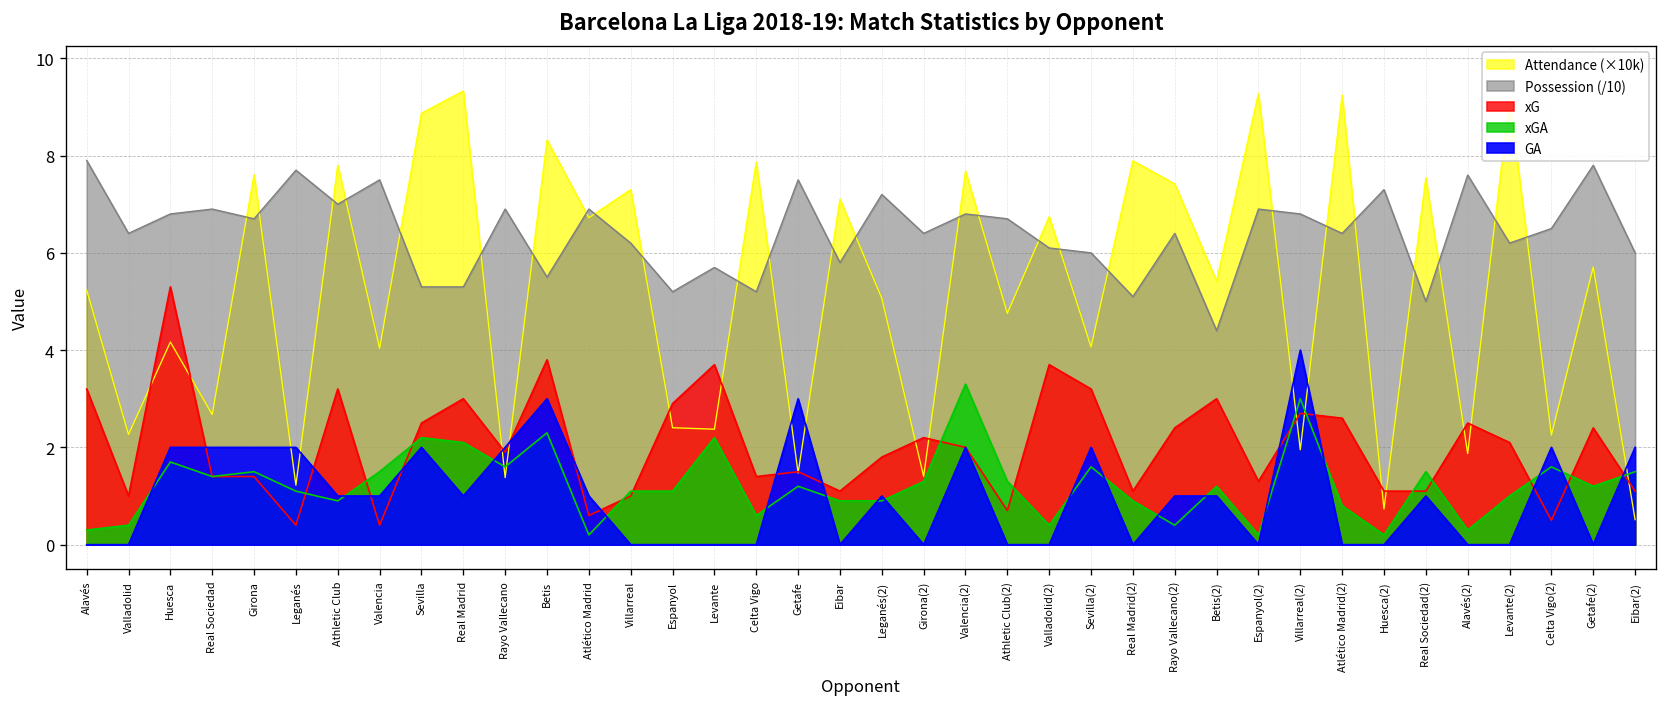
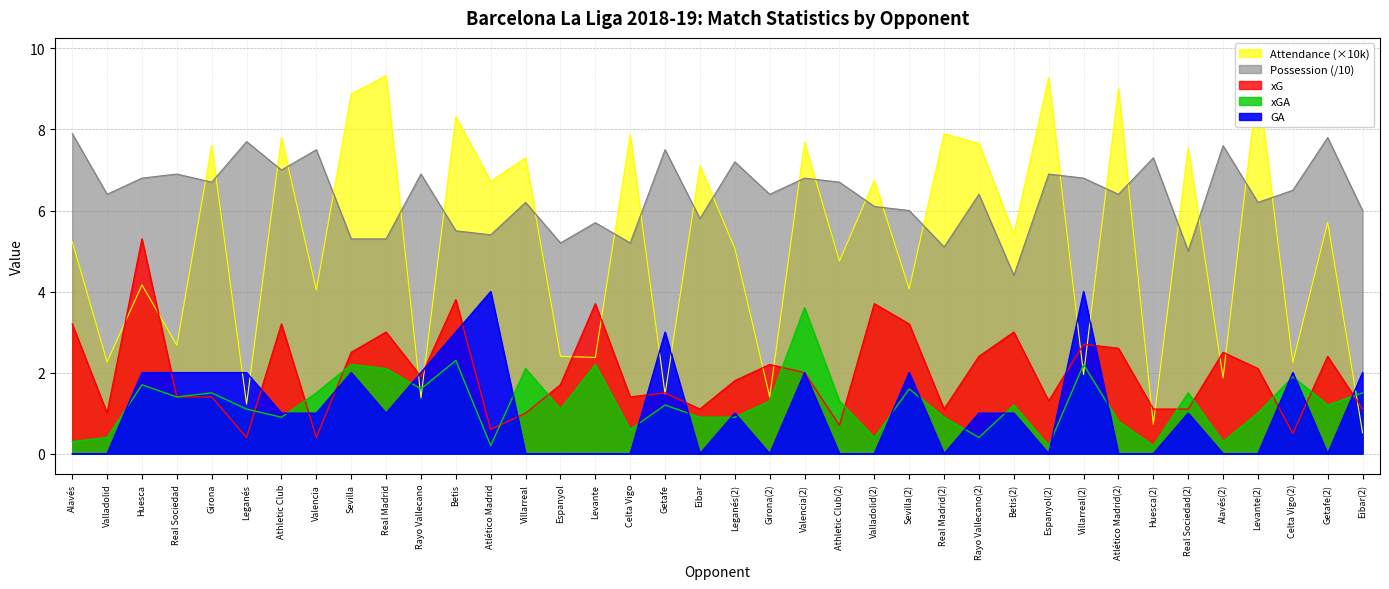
  {
    "Attendance (×10k)": {
      "Alavés": 5.2,
      "Valladolid": 2.3,
      "Huesca": 4.2,
      "Real Sociedad": 2.7,
      "Girona": 7.6,
      "Leganés": 1.2,
      "Athletic Club": 7.8,
      "Valencia": 4.0,
      "Sevilla": 8.9,
      "Real Madrid": 9.3,
      "Rayo Vallecano": 1.4,
      "Betis": 8.3,
      "Atlético Madrid": 6.7,
      "Villarreal": 7.3,
      "Espanyol": 2.4,
      "Levante": 2.4,
      "Celta Vigo": 7.9,
      "Eibar": 7.1,
      "Leganés(2)": 5.1,
      "Girona(2)": 1.4,
      "Valencia(2)": 7.7,
      "Athletic Club(2)": 4.8,
      "Valladolid(2)": 6.7,
      "Sevilla(2)": 4.1,
      "Real Madrid(2)": 7.9,
-     "Rayo Vallecano(2)": 7.4,
+     "Rayo Vallecano(2)": 7.7,
      "Betis(2)": 5.4,
      "Espanyol(2)": 9.3,
      "Villarreal(2)": 2.0,
-     "Atlético Madrid(2)": 9.2,
+     "Atlético Madrid(2)": 9.0,
      "Huesca(2)": 0.7,
      "Real Sociedad(2)": 7.5,
      "Alavés(2)": 1.9,
      "Celta Vigo(2)": 2.3,
      "Getafe(2)": 5.7,
      "Eibar(2)": 0.5
    },
    "Possession (/10)": {
      "Alavés": 7.9,
      "Valladolid": 6.4,
      "Huesca": 6.8,
      "Real Sociedad": 6.9,
      "Girona": 6.7,
      "Leganés": 7.7,
      "Athletic Club": 7.0,
      "Valencia": 7.5,
      "Sevilla": 5.3,
      "Real Madrid": 5.3,
      "Rayo Vallecano": 6.9,
      "Betis": 5.5,
-     "Atlético Madrid": 6.9,
+     "Atlético Madrid": 5.4,
      "Villarreal": 6.2,
      "Espanyol": 5.2,
      "Levante": 5.7,
      "Celta Vigo": 5.2,
      "Getafe": 7.5,
      "Eibar": 5.8,
      "Leganés(2)": 7.2,
      "Girona(2)": 6.4,
      "Valencia(2)": 6.8,
      "Athletic Club(2)": 6.7,
      "Valladolid(2)": 6.1,
      "Sevilla(2)": 6.0,
      "Real Madrid(2)": 5.1,
      "Rayo Vallecano(2)": 6.4,
      "Betis(2)": 4.4,
      "Espanyol(2)": 6.9,
      "Villarreal(2)": 6.8,
      "Atlético Madrid(2)": 6.4,
      "Huesca(2)": 7.3,
      "Real Sociedad(2)": 5.0,
      "Alavés(2)": 7.6,
      "Levante(2)": 6.2,
      "Celta Vigo(2)": 6.5,
      "Getafe(2)": 7.8,
      "Eibar(2)": 6.0
    },
    "xG": {
      "Alavés": 3.2,
      "Valladolid": 1.0,
      "Huesca": 5.3,
      "Girona": 1.4,
      "Leganés": 0.4,
      "Athletic Club": 3.2,
      "Valencia": 0.4,
      "Sevilla": 2.5,
      "Real Madrid": 3.0,
      "Rayo Vallecano": 1.9,
      "Betis": 3.8,
      "Atlético Madrid": 0.6,
      "Villarreal": 1.0,
-     "Espanyol": 2.9,
+     "Espanyol": 1.7,
      "Levante": 3.7,
      "Celta Vigo": 1.4,
      "Eibar": 1.1,
      "Leganés(2)": 1.8,
      "Girona(2)": 2.2,
      "Athletic Club(2)": 0.7,
      "Valladolid(2)": 3.7,
      "Sevilla(2)": 3.2,
      "Real Madrid(2)": 1.1,
      "Rayo Vallecano(2)": 2.4,
      "Betis(2)": 3.0,
      "Espanyol(2)": 1.3,
      "Villarreal(2)": 2.7,
      "Atlético Madrid(2)": 2.6,
      "Huesca(2)": 1.1,
      "Real Sociedad(2)": 1.1,
      "Alavés(2)": 2.5,
      "Levante(2)": 2.1,
      "Celta Vigo(2)": 0.5,
      "Getafe(2)": 2.4,
      "Eibar(2)": 1.1
    },
    "xGA": {
      "Alavés": 0.3,
      "Valladolid": 0.4,
      "Huesca": 1.7,
      "Girona": 1.5,
      "Leganés": 1.1,
      "Athletic Club": 0.9,
      "Valencia": 1.5,
      "Sevilla": 2.2,
      "Real Madrid": 2.1,
      "Rayo Vallecano": 1.6,
      "Betis": 2.3,
      "Atlético Madrid": 0.2,
-     "Villarreal": 1.1,
+     "Villarreal": 2.1,
      "Espanyol": 1.1,
      "Levante": 2.2,
      "Celta Vigo": 0.6,
      "Getafe": 1.2,
      "Eibar": 0.9,
      "Leganés(2)": 0.9,
      "Girona(2)": 1.3,
-     "Valencia(2)": 3.3,
+     "Valencia(2)": 3.6,
      "Athletic Club(2)": 1.3,
      "Valladolid(2)": 0.4,
      "Sevilla(2)": 1.6,
      "Real Madrid(2)": 0.9,
      "Rayo Vallecano(2)": 0.4,
      "Betis(2)": 1.2,
      "Espanyol(2)": 0.2,
-     "Villarreal(2)": 3.0,
+     "Villarreal(2)": 2.2,
      "Atlético Madrid(2)": 0.8,
      "Huesca(2)": 0.2,
      "Real Sociedad(2)": 1.5,
      "Alavés(2)": 0.3,
      "Levante(2)": 1.0,
-     "Celta Vigo(2)": 1.6,
+     "Celta Vigo(2)": 1.9,
      "Getafe(2)": 1.2,
      "Eibar(2)": 1.5
    },
    "GA": {
      "Alavés": 0,
      "Valladolid": 0,
      "Huesca": 2,
      "Real Sociedad": 2,
      "Girona": 2,
      "Leganés": 2,
      "Athletic Club": 1,
      "Valencia": 1,
      "Sevilla": 2,
      "Real Madrid": 1,
      "Rayo Vallecano": 2,
      "Betis": 3,
-     "Atlético Madrid": 1,
+     "Atlético Madrid": 4,
      "Villarreal": 0,
      "Espanyol": 0,
      "Levante": 0,
      "Celta Vigo": 0,
      "Getafe": 3,
      "Eibar": 0,
      "Leganés(2)": 1,
      "Girona(2)": 0,
      "Athletic Club(2)": 0,
      "Valladolid(2)": 0,
      "Sevilla(2)": 2,
      "Real Madrid(2)": 0,
      "Rayo Vallecano(2)": 1,
      "Betis(2)": 1,
      "Espanyol(2)": 0,
      "Villarreal(2)": 4,
      "Atlético Madrid(2)": 0,
      "Huesca(2)": 0,
      "Real Sociedad(2)": 1,
      "Alavés(2)": 0,
      "Levante(2)": 0,
      "Celta Vigo(2)": 2,
      "Getafe(2)": 0,
      "Eibar(2)": 2
    }
  }
